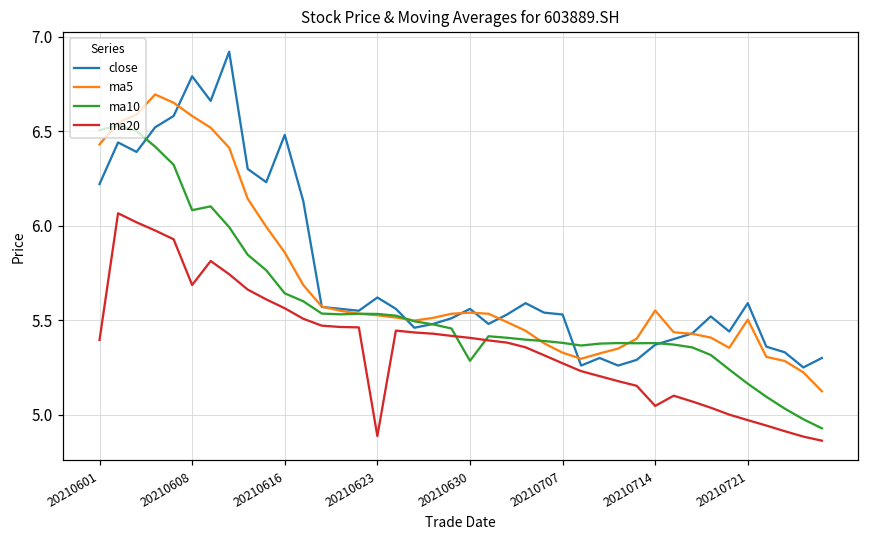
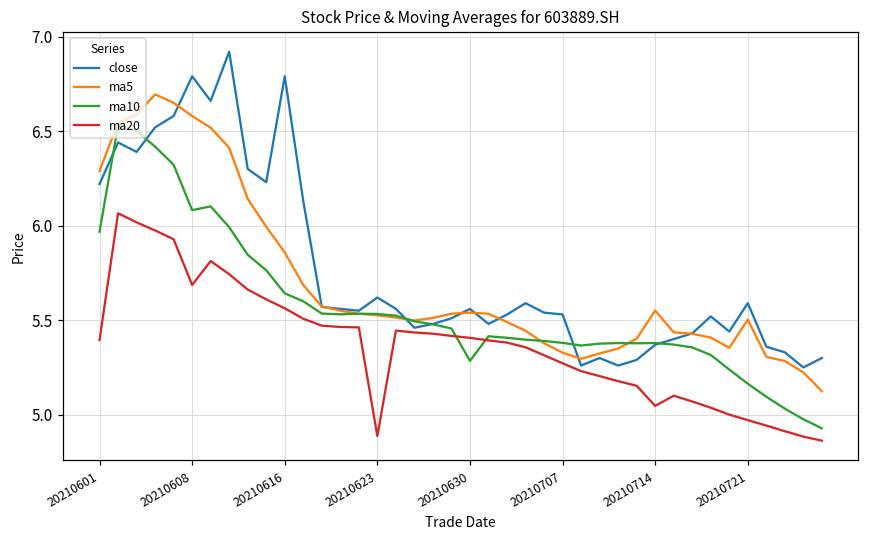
  {
    "close": {
      "20210601": 6.22,
      "20210608": 6.79,
-     "20210616": 6.48,
+     "20210616": 6.79,
      "20210623": 5.62,
      "20210630": 5.56,
      "20210707": 5.53,
      "20210721": 5.59
    },
    "ma5": {
-     "20210601": 6.43,
+     "20210601": 6.29,
      "20210608": 6.58,
      "20210616": 5.86,
      "20210630": 5.54,
      "20210707": 5.33,
      "20210714": 5.55,
      "20210721": 5.50
    },
    "ma10": {
-     "20210601": 6.51,
+     "20210601": 5.97,
      "20210608": 6.08,
      "20210616": 5.64,
      "20210630": 5.29,
      "20210707": 5.38,
      "20210721": 5.16
    },
    "ma20": {
      "20210601": 5.40,
      "20210608": 5.69,
      "20210616": 5.56,
      "20210623": 4.89,
      "20210630": 5.41,
      "20210707": 5.27,
      "20210714": 5.05,
      "20210721": 4.97
    }
  }
